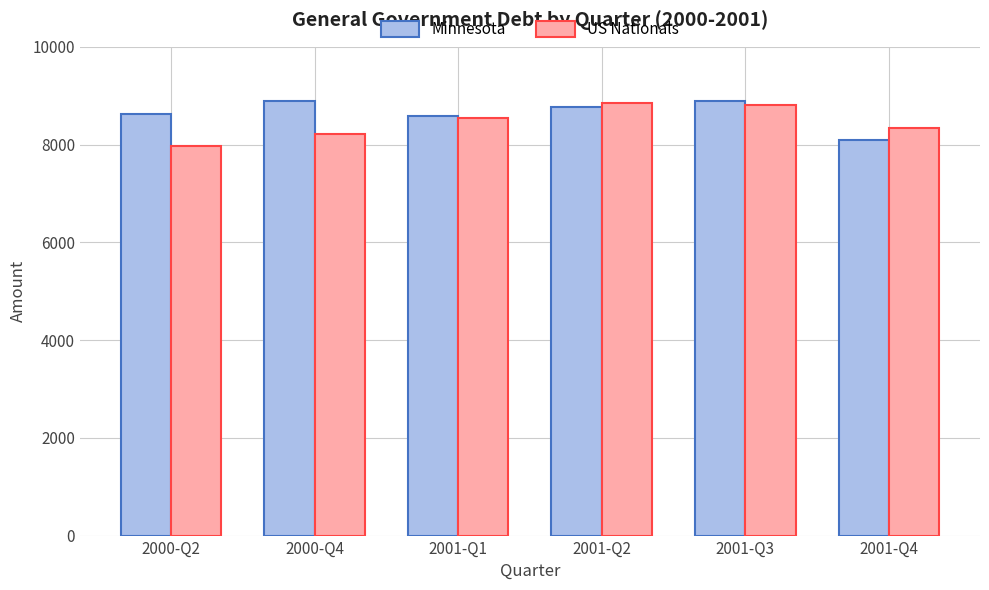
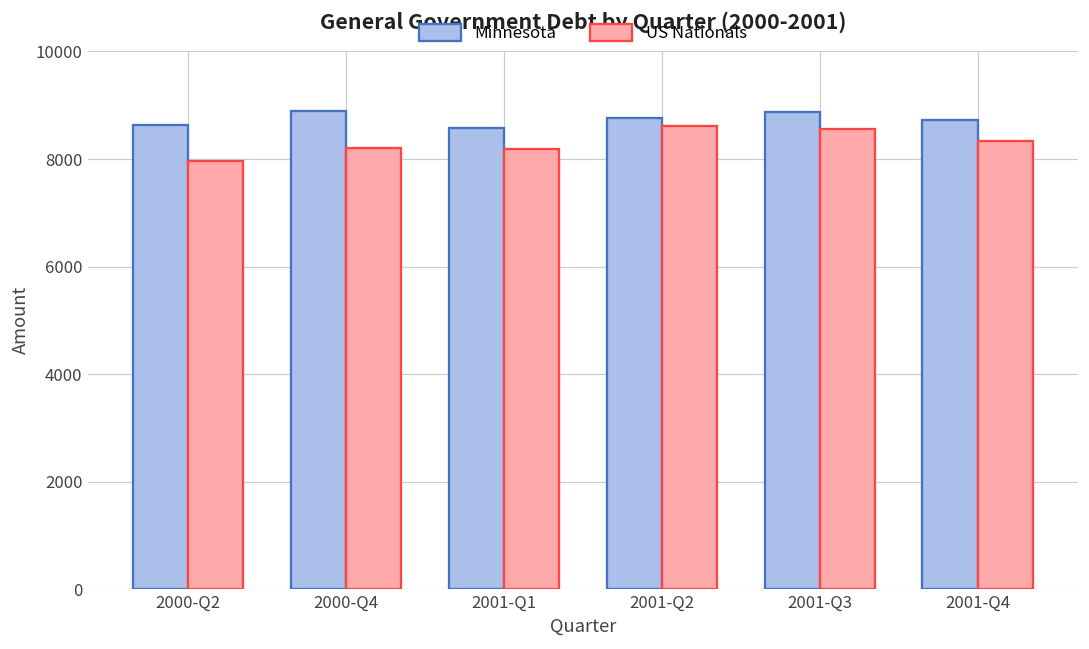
  {
    "Minnesota": {
      "2000-Q2": 8600,
      "2000-Q4": 8900,
      "2001-Q1": 8600,
      "2001-Q2": 8800,
      "2001-Q3": 8900,
-     "2001-Q4": 8100
+     "2001-Q4": 8700
    },
    "US Nationals": {
      "2000-Q2": 8000,
      "2000-Q4": 8200,
-     "2001-Q1": 8600,
-     "2001-Q2": 8800,
-     "2001-Q3": 8800,
+     "2001-Q1": 8200,
+     "2001-Q2": 8600,
+     "2001-Q3": 8600,
      "2001-Q4": 8300
    }
  }
